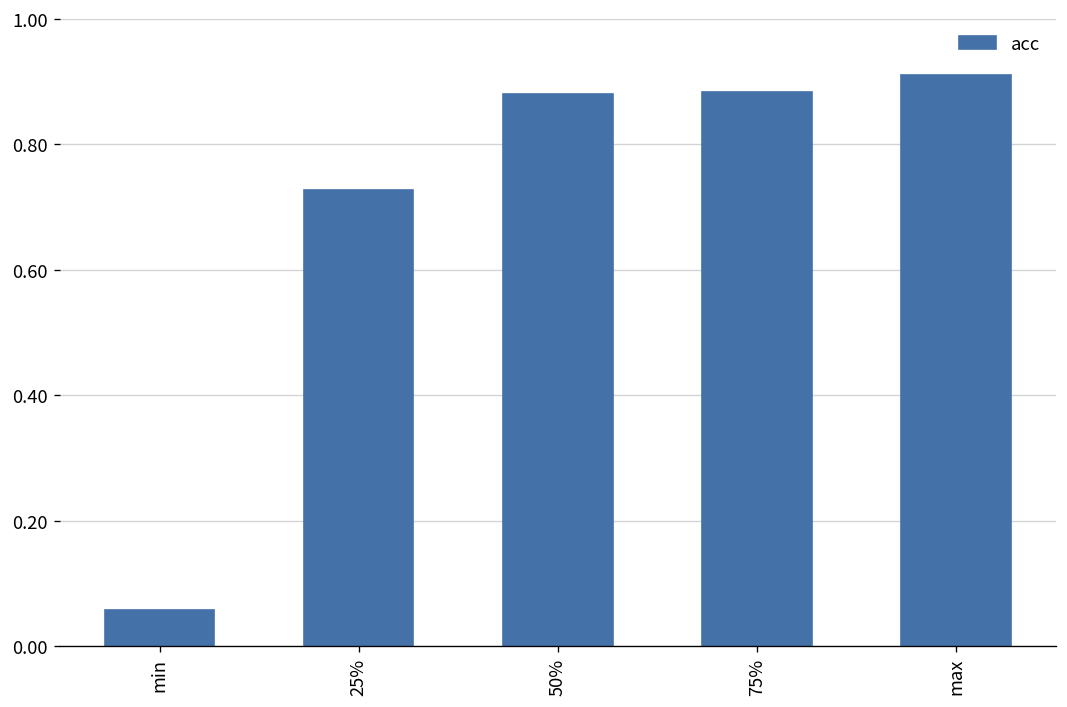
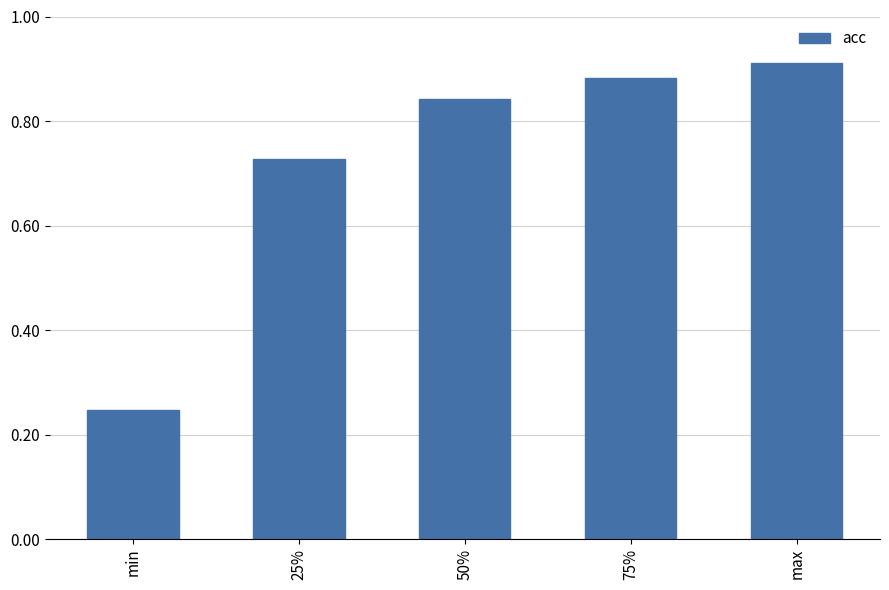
  {
-   "min": 0.06,
+   "min": 0.25,
    "25%": 0.73,
-   "50%": 0.88,
+   "50%": 0.84,
    "75%": 0.88,
    "max": 0.91
  }
